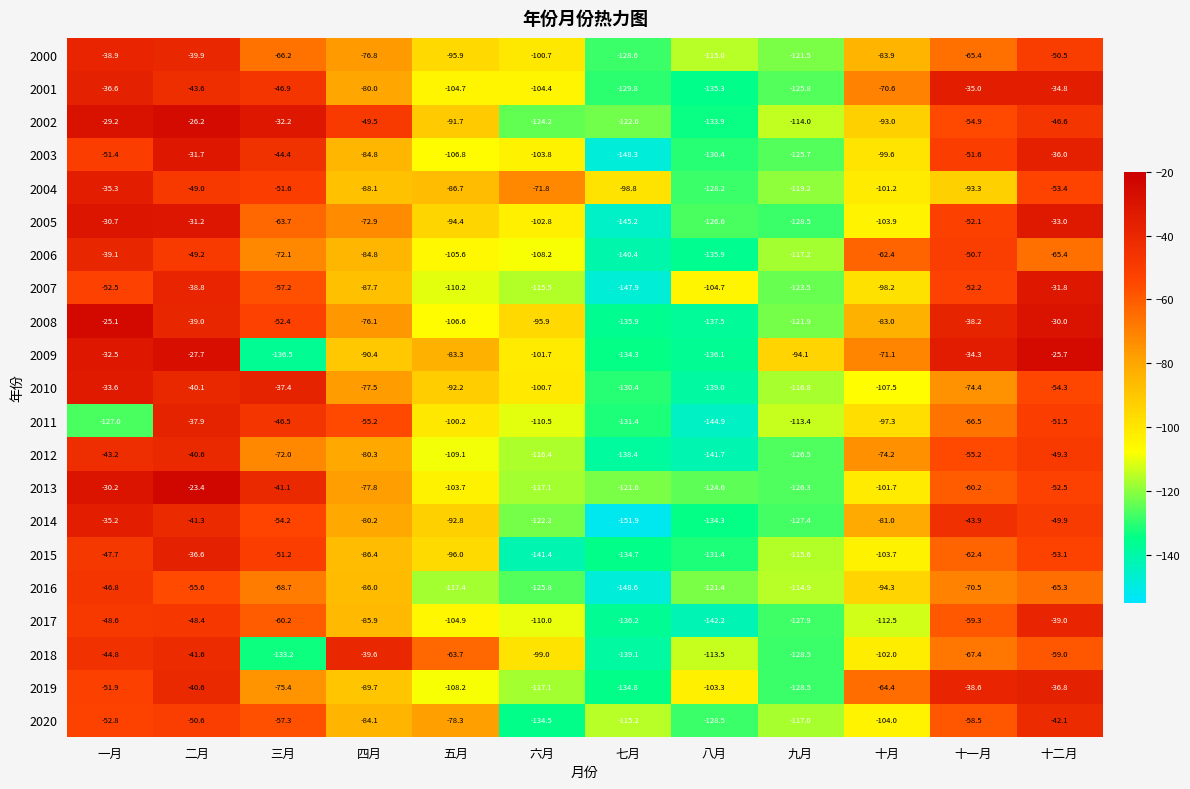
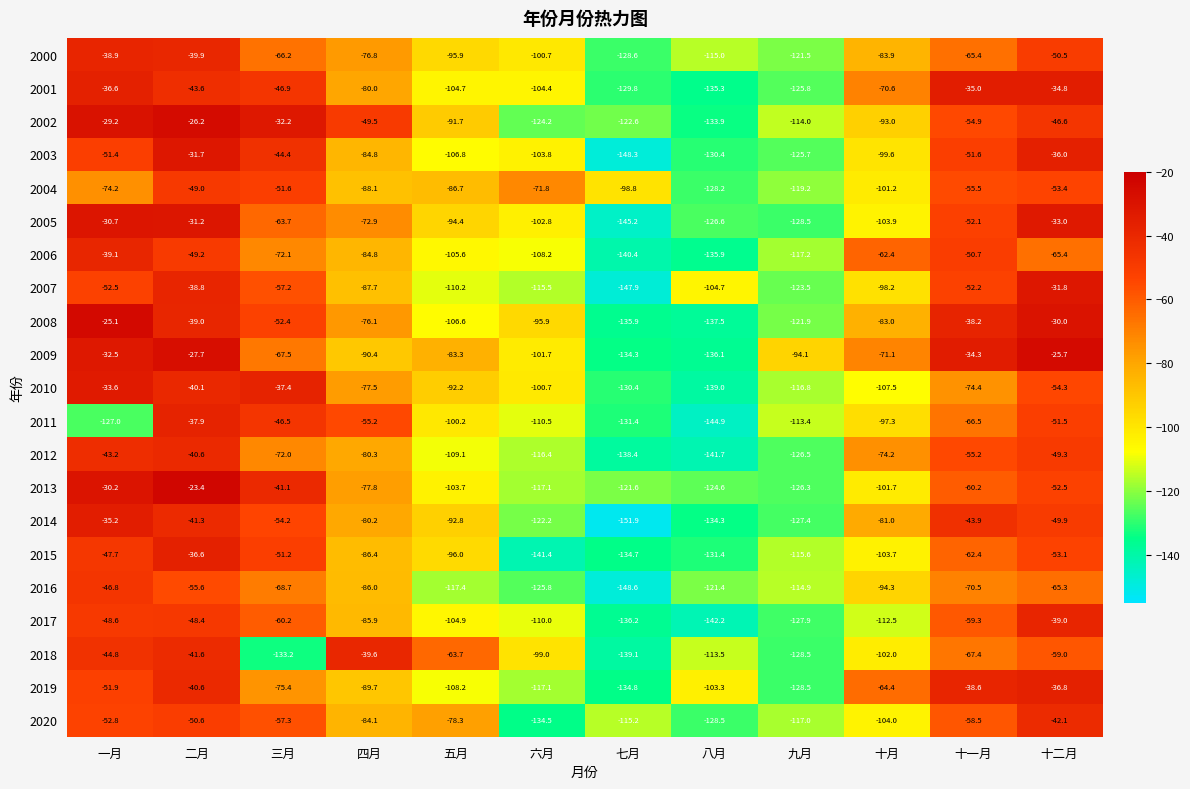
  {
    "2004": {
-     "一月": -35.3,
+     "一月": -74.2,
      "二月": -49.0,
      "三月": -51.6,
      "四月": -88.1,
      "五月": -86.7,
      "六月": -71.8,
      "七月": -98.8,
      "八月": -128.2,
      "九月": -119.2,
      "十月": -101.2,
-     "十一月": -93.3,
+     "十一月": -55.5,
      "十二月": -53.4
    },
    "2009": {
      "一月": -32.5,
      "二月": -27.7,
-     "三月": -136.5,
+     "三月": -67.5,
      "四月": -90.4,
      "五月": -83.3,
      "六月": -101.7,
      "七月": -134.3,
      "八月": -136.1,
      "九月": -94.1,
      "十月": -71.1,
      "十一月": -34.3,
      "十二月": -25.7
    }
  }
